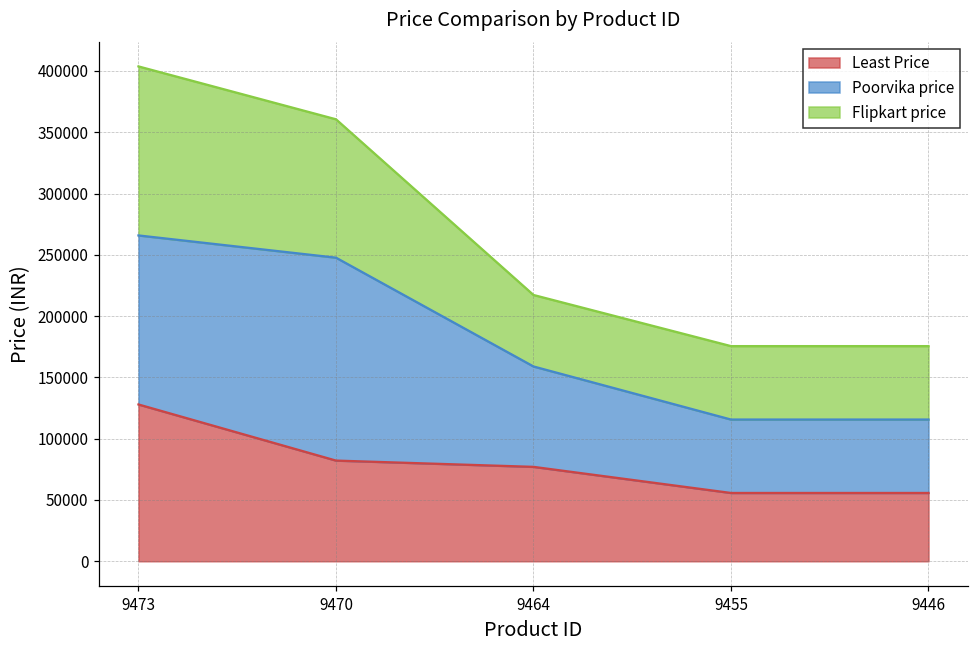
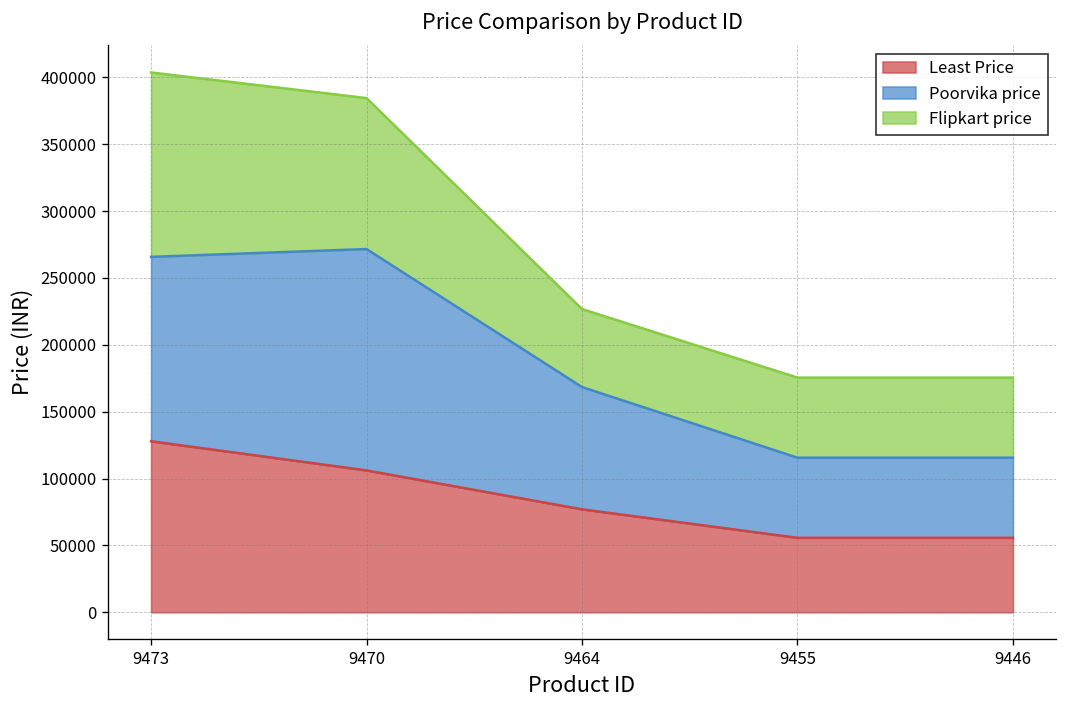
  {
    "Least Price": {
      "9473": 128000,
-     "9470": 82000,
+     "9470": 106000,
      "9464": 77000,
      "9455": 56000,
      "9446": 56000
    },
    "Poorvika price": {
      "9473": 138000,
      "9470": 166000,
-     "9464": 82000,
+     "9464": 91000,
      "9455": 60000,
      "9446": 60000
    },
    "Flipkart price": {
      "9473": 138000,
      "9470": 113000,
      "9464": 58000,
      "9455": 60000,
      "9446": 60000
    }
  }
